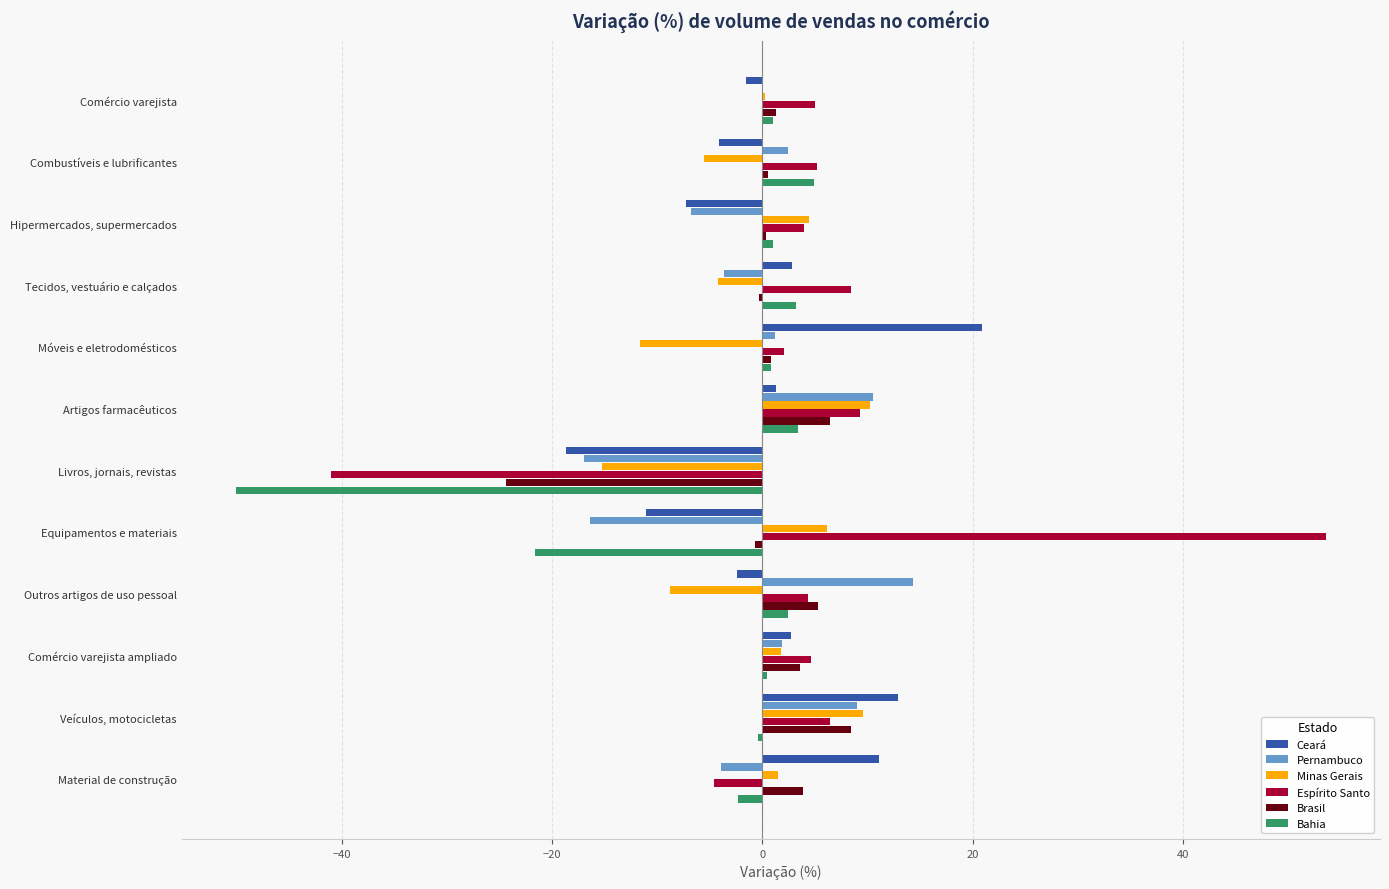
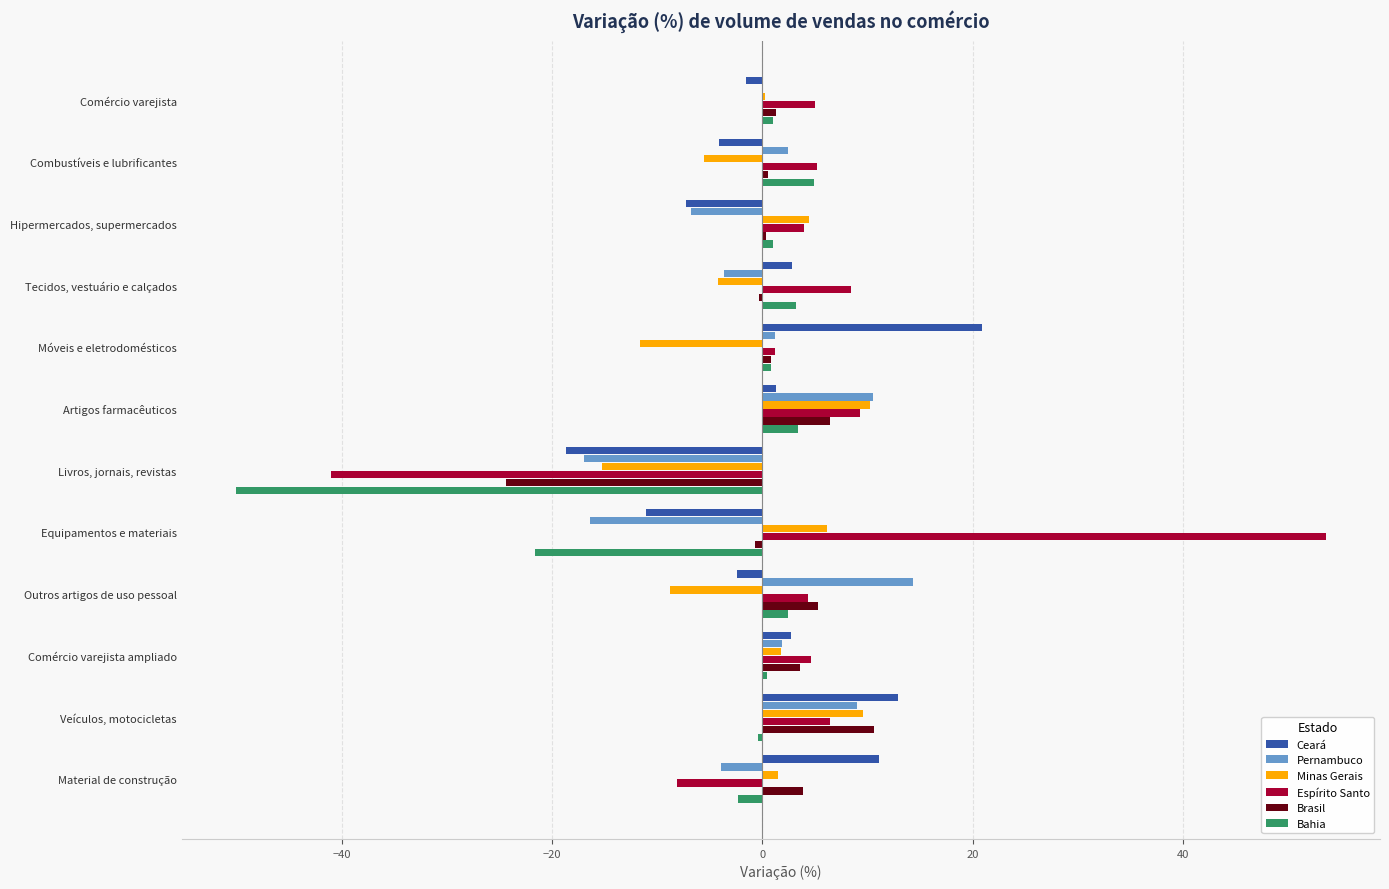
  {
    "Ceará": {
      "Comércio varejista": -1.6,
      "Combustíveis e lubrificantes": -4.1,
      "Hipermercados, supermercados": -7.3,
      "Tecidos, vestuário e calçados": 2.8,
      "Móveis e eletrodomésticos": 20.9,
      "Artigos farmacêuticos": 1.3,
      "Livros, jornais, revistas": -18.7,
      "Equipamentos e materiais": -11.1,
      "Outros artigos de uso pessoal": -2.4,
      "Comércio varejista ampliado": 2.7,
      "Veículos, motocicletas": 12.9,
      "Material de construção": 11.1
    },
    "Pernambuco": {
      "Combustíveis e lubrificantes": 2.4,
      "Hipermercados, supermercados": -6.8,
      "Tecidos, vestuário e calçados": -3.7,
      "Móveis e eletrodomésticos": 1.2,
      "Artigos farmacêuticos": 10.5,
      "Livros, jornais, revistas": -17.0,
      "Equipamentos e materiais": -16.4,
      "Outros artigos de uso pessoal": 14.3,
      "Comércio varejista ampliado": 1.9,
      "Veículos, motocicletas": 9.0,
      "Material de construção": -3.9
    },
    "Minas Gerais": {
      "Combustíveis e lubrificantes": -5.6,
      "Hipermercados, supermercados": 4.4,
      "Tecidos, vestuário e calçados": -4.2,
      "Móveis e eletrodomésticos": -11.7,
      "Artigos farmacêuticos": 10.2,
      "Livros, jornais, revistas": -15.3,
      "Equipamentos e materiais": 6.1,
      "Outros artigos de uso pessoal": -8.8,
      "Comércio varejista ampliado": 1.8,
      "Veículos, motocicletas": 9.6,
      "Material de construção": 1.5
    },
    "Espírito Santo": {
      "Comércio varejista": 5.0,
      "Combustíveis e lubrificantes": 5.2,
      "Hipermercados, supermercados": 4.0,
      "Tecidos, vestuário e calçados": 8.4,
-     "Móveis e eletrodomésticos": 2.1,
+     "Móveis e eletrodomésticos": 1.2,
      "Artigos farmacêuticos": 9.3,
      "Livros, jornais, revistas": -41.1,
      "Equipamentos e materiais": 53.6,
      "Outros artigos de uso pessoal": 4.3,
      "Comércio varejista ampliado": 4.6,
      "Veículos, motocicletas": 6.4,
-     "Material de construção": -4.6
+     "Material de construção": -8.1
    },
    "Brasil": {
      "Comércio varejista": 1.3,
      "Combustíveis e lubrificantes": 0.5,
      "Hipermercados, supermercados": 0.3,
      "Tecidos, vestuário e calçados": -0.3,
      "Móveis e eletrodomésticos": 0.8,
      "Artigos farmacêuticos": 6.4,
      "Livros, jornais, revistas": -24.4,
      "Equipamentos e materiais": -0.7,
      "Outros artigos de uso pessoal": 5.3,
      "Comércio varejista ampliado": 3.6,
-     "Veículos, motocicletas": 8.4,
+     "Veículos, motocicletas": 10.6,
      "Material de construção": 3.9
    },
    "Bahia": {
      "Comércio varejista": 1.0,
      "Combustíveis e lubrificantes": 4.9,
      "Hipermercados, supermercados": 1.0,
      "Tecidos, vestuário e calçados": 3.2,
      "Móveis e eletrodomésticos": 0.8,
      "Artigos farmacêuticos": 3.4,
      "Livros, jornais, revistas": -50.1,
      "Equipamentos e materiais": -21.6,
      "Outros artigos de uso pessoal": 2.4,
      "Comércio varejista ampliado": 0.4,
      "Veículos, motocicletas": -0.4,
      "Material de construção": -2.3
    }
  }
